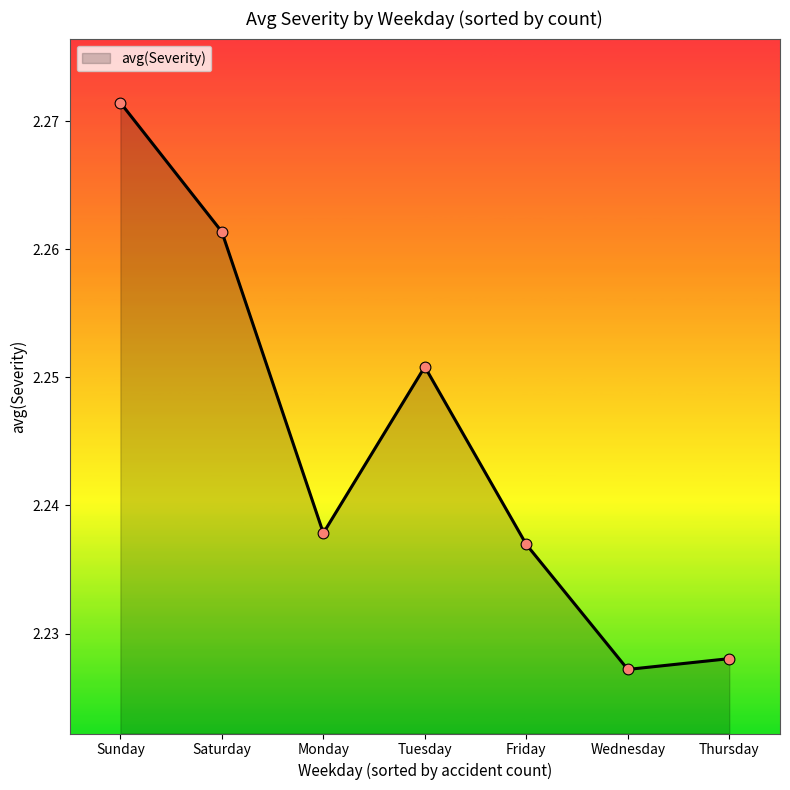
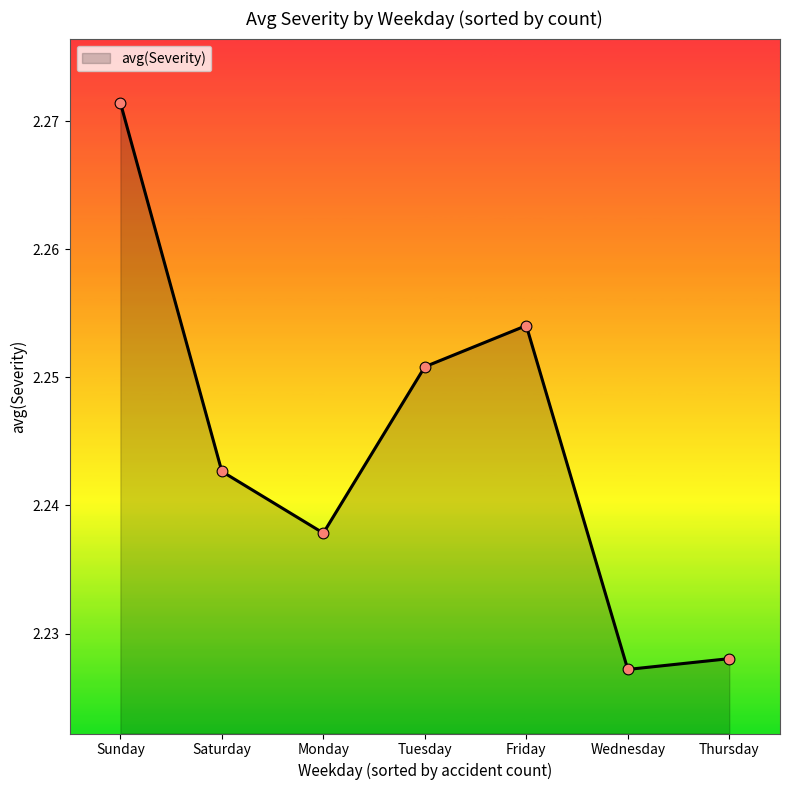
  {
    "Sunday": 2.2714,
-   "Saturday": 2.2614,
+   "Saturday": 2.2427,
    "Monday": 2.2378,
    "Tuesday": 2.2508,
-   "Friday": 2.2370,
+   "Friday": 2.2540,
    "Wednesday": 2.2272,
    "Thursday": 2.2280
  }
